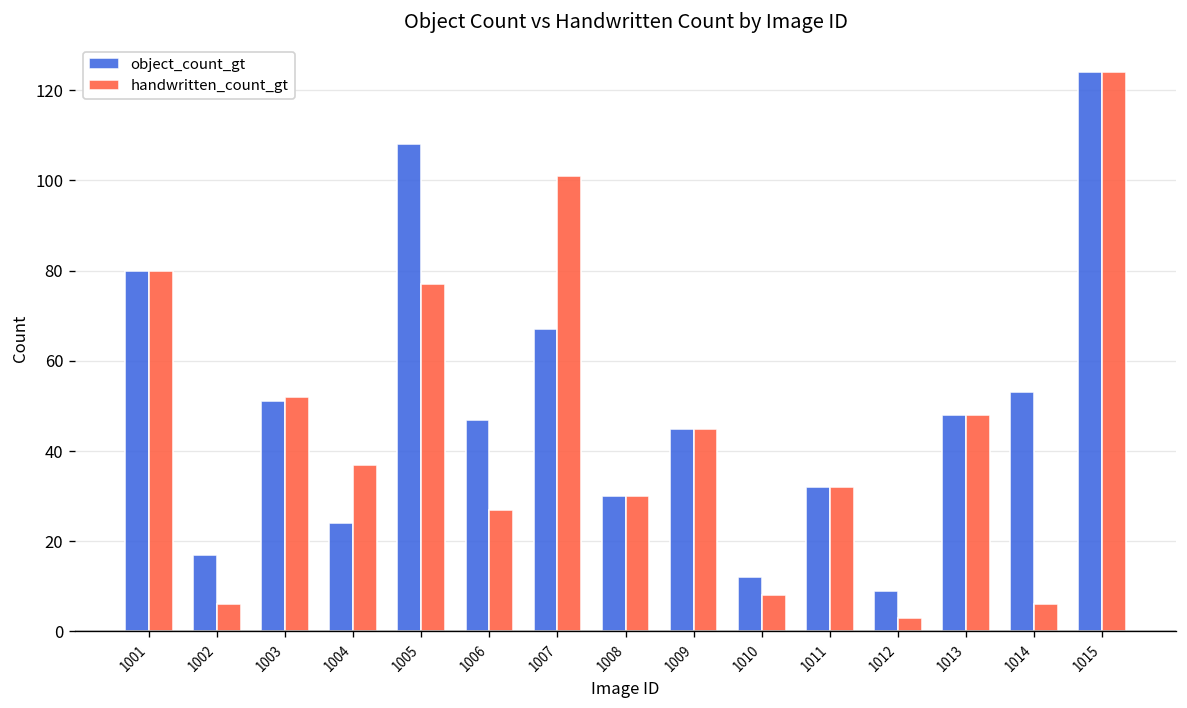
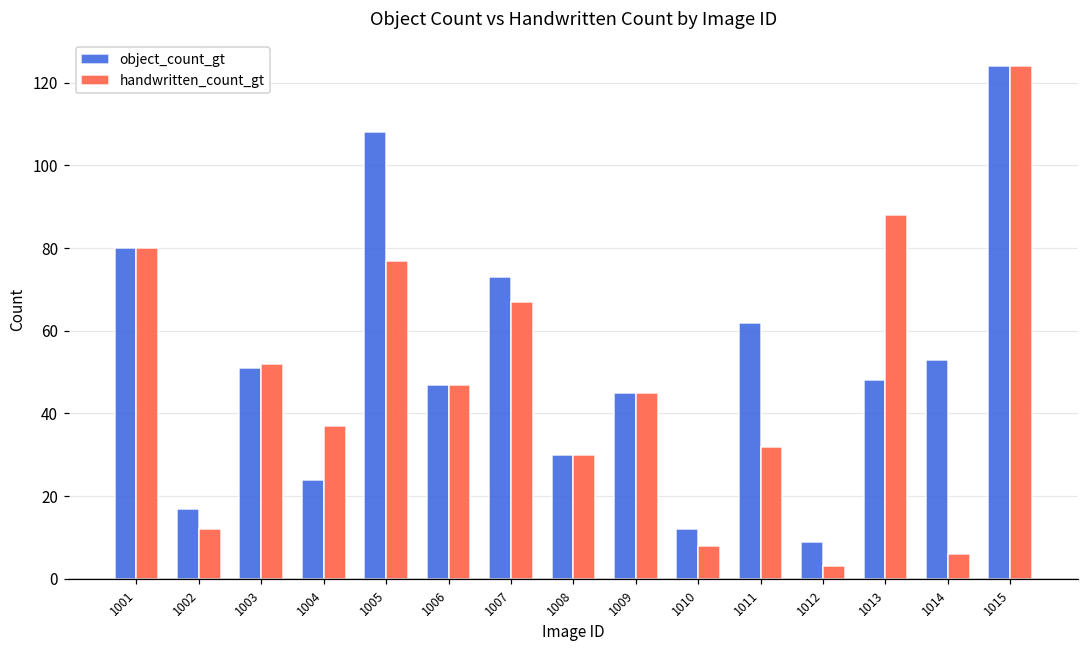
  {
    "object_count_gt": {
      "1001": 80,
      "1002": 17,
      "1003": 51,
      "1004": 24,
      "1005": 108,
      "1006": 47,
-     "1007": 67,
+     "1007": 73,
      "1008": 30,
      "1009": 45,
      "1010": 12,
-     "1011": 32,
+     "1011": 62,
      "1012": 9,
      "1013": 48,
      "1014": 53,
      "1015": 124
    },
    "handwritten_count_gt": {
      "1001": 80,
-     "1002": 6,
+     "1002": 12,
      "1003": 52,
      "1004": 37,
      "1005": 77,
-     "1006": 27,
-     "1007": 101,
+     "1006": 47,
+     "1007": 67,
      "1008": 30,
      "1009": 45,
      "1010": 8,
      "1011": 32,
      "1012": 3,
-     "1013": 48,
+     "1013": 88,
      "1014": 6,
      "1015": 124
    }
  }
